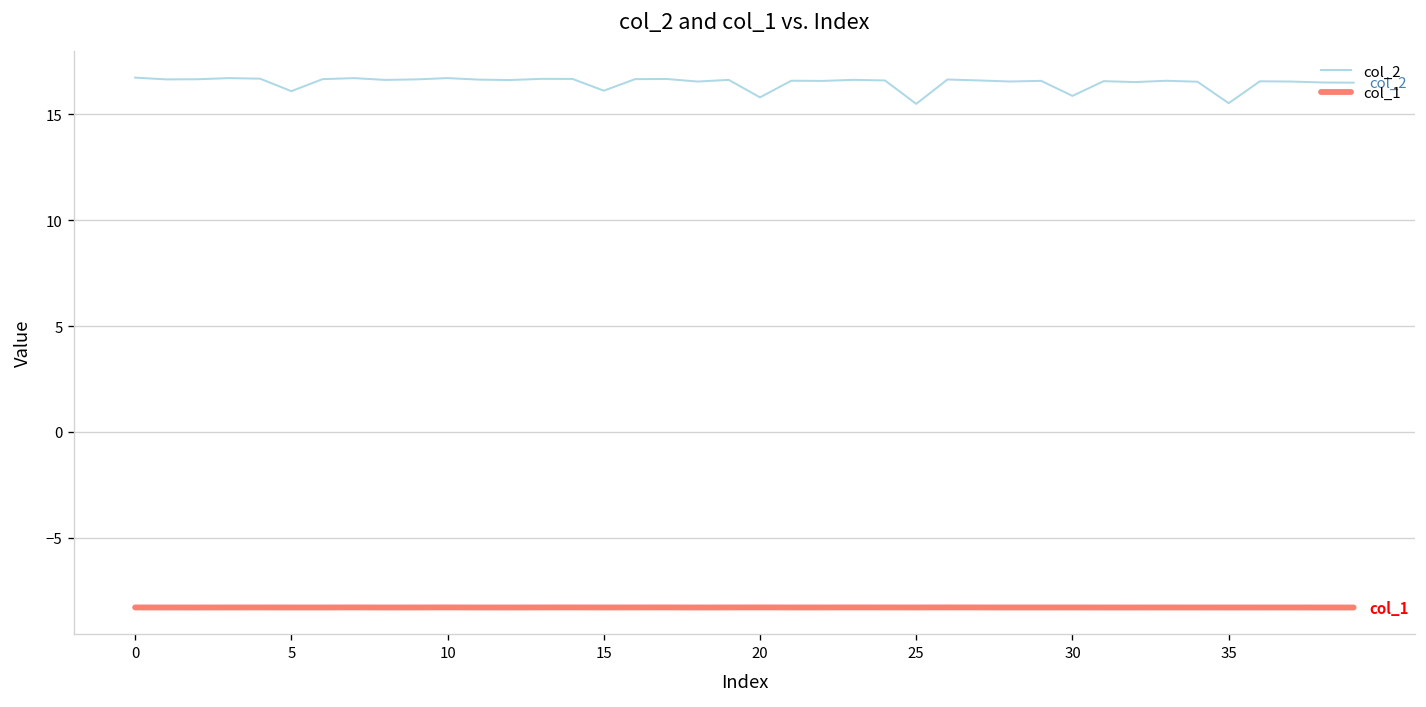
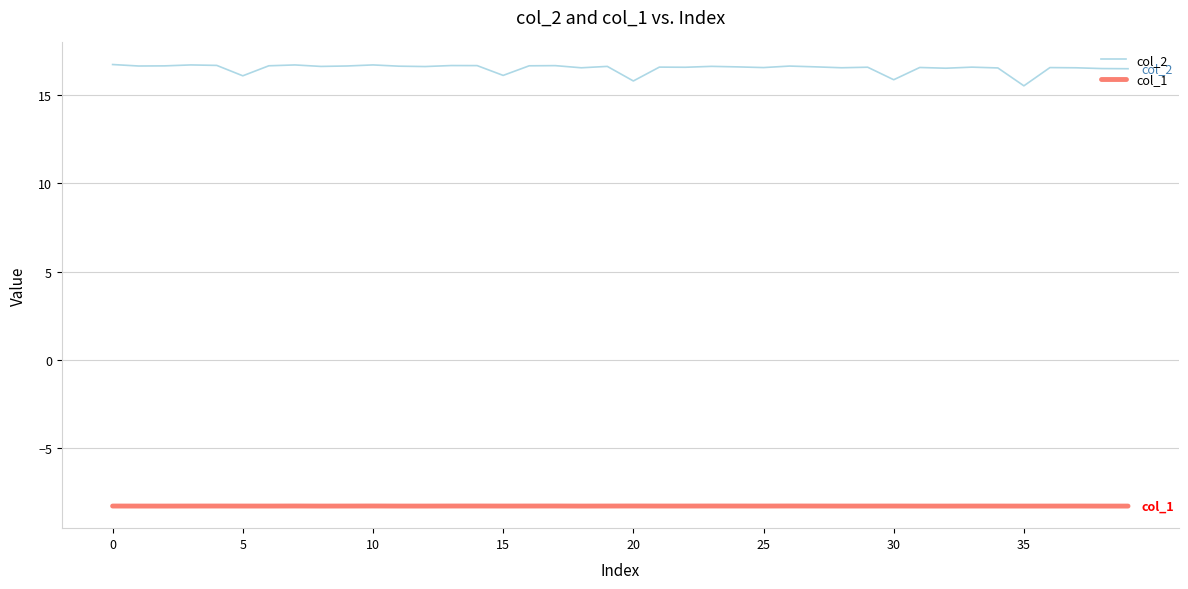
  {
    "col_2": {
      "0": 16.7,
      "5": 16.1,
      "10": 16.7,
      "15": 16.1,
      "20": 15.8,
-     "25": 15.5,
+     "25": 16.6,
      "30": 15.9,
      "35": 15.5
    },
    "col_1": {
      "0": -8.3,
      "5": -8.3,
      "10": -8.3,
      "15": -8.3,
      "20": -8.3,
      "25": -8.3,
      "30": -8.3,
      "35": -8.3
    }
  }
